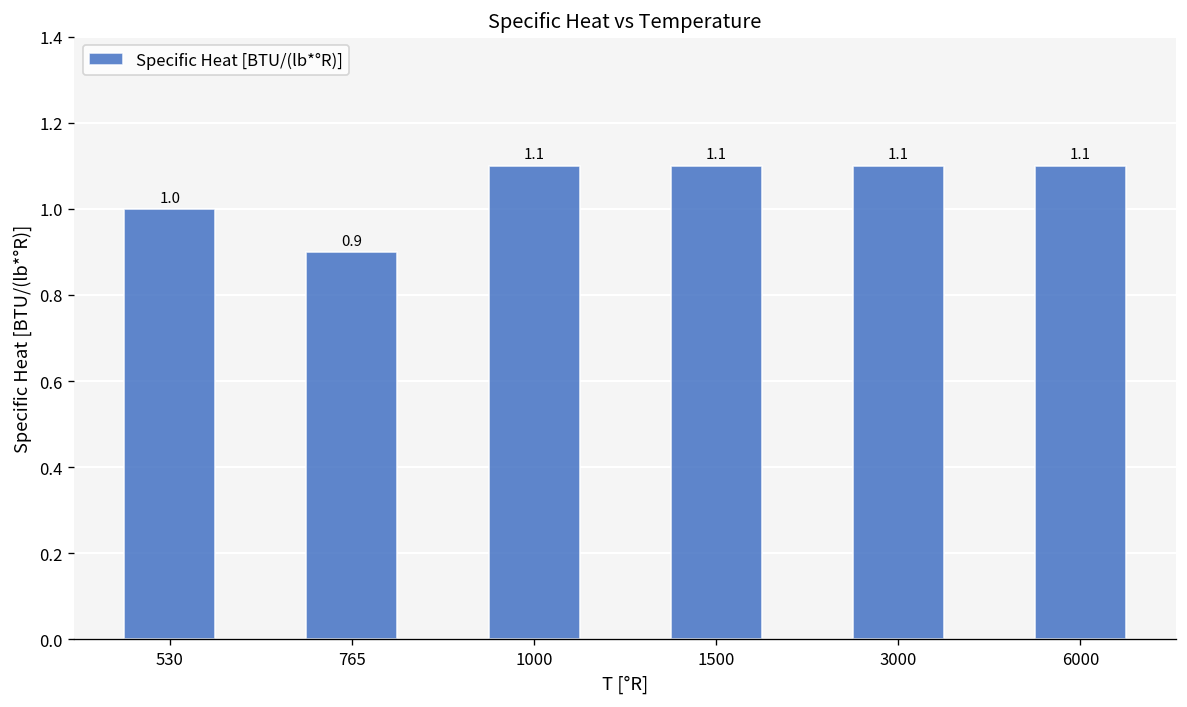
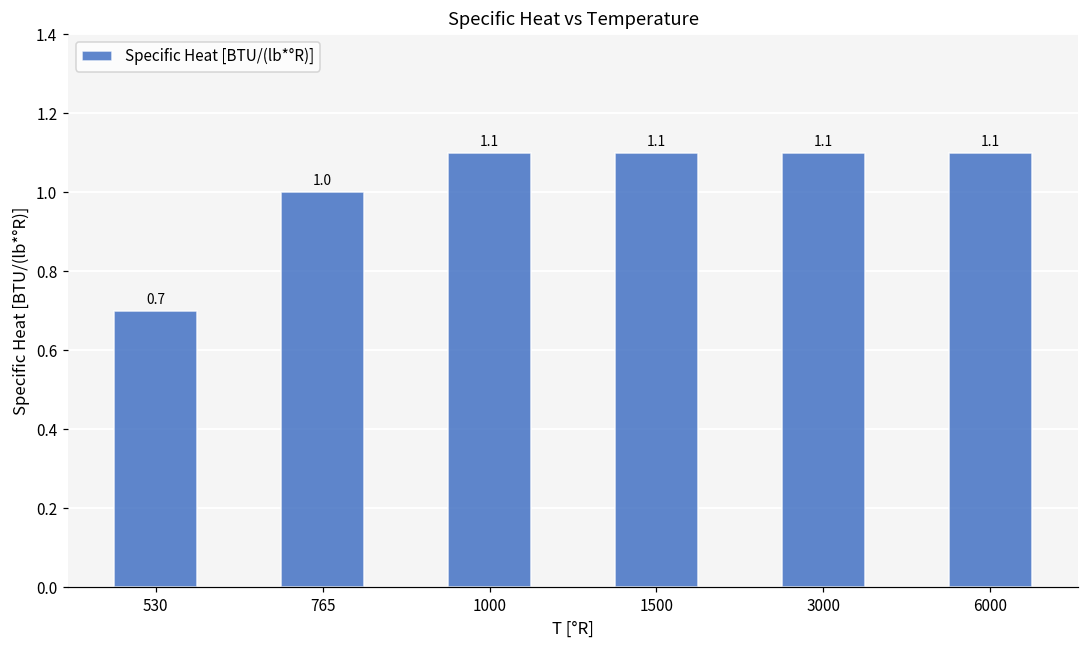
  {
-   "530": 1.0,
-   "765": 0.9,
+   "530": 0.7,
+   "765": 1.0,
    "1000": 1.1,
    "1500": 1.1,
    "3000": 1.1,
    "6000": 1.1
  }
